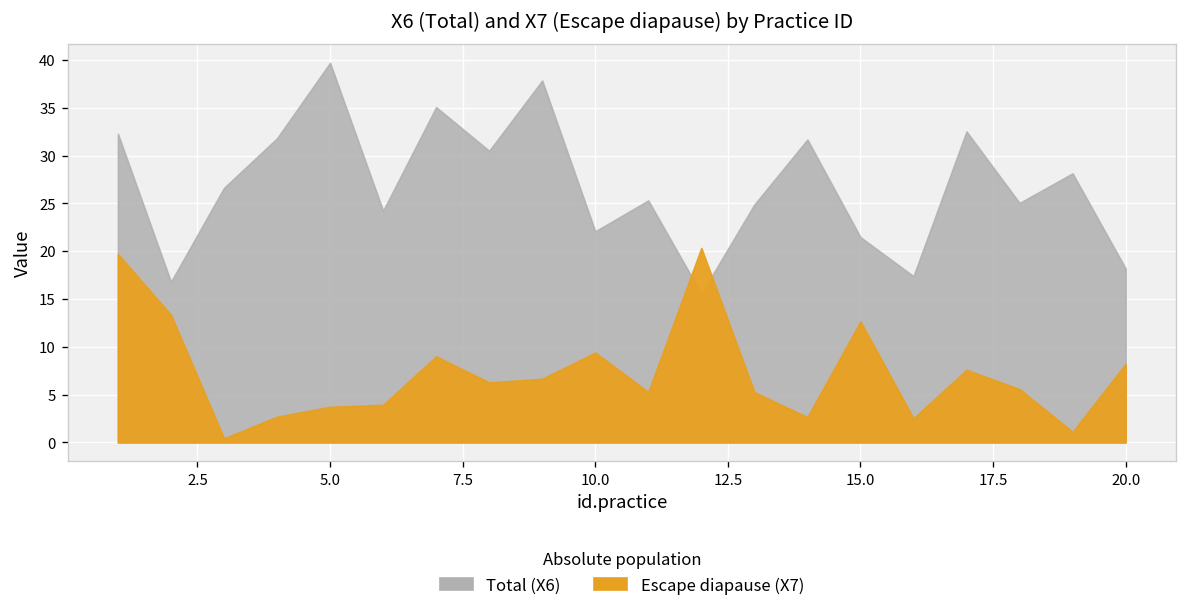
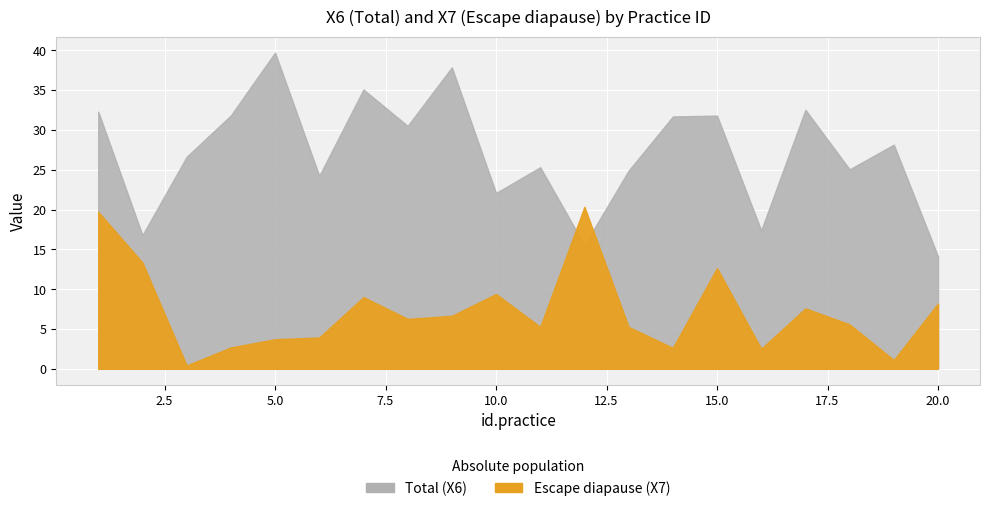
  {
    "Total (X6)": {
      "5.0": 40,
      "10.0": 22,
-     "15.0": 21,
-     "20.0": 18
+     "15.0": 32,
+     "20.0": 14
    },
    "Escape diapause (X7)": {
      "5.0": 4,
      "10.0": 9,
      "15.0": 13,
      "20.0": 8
    }
  }
